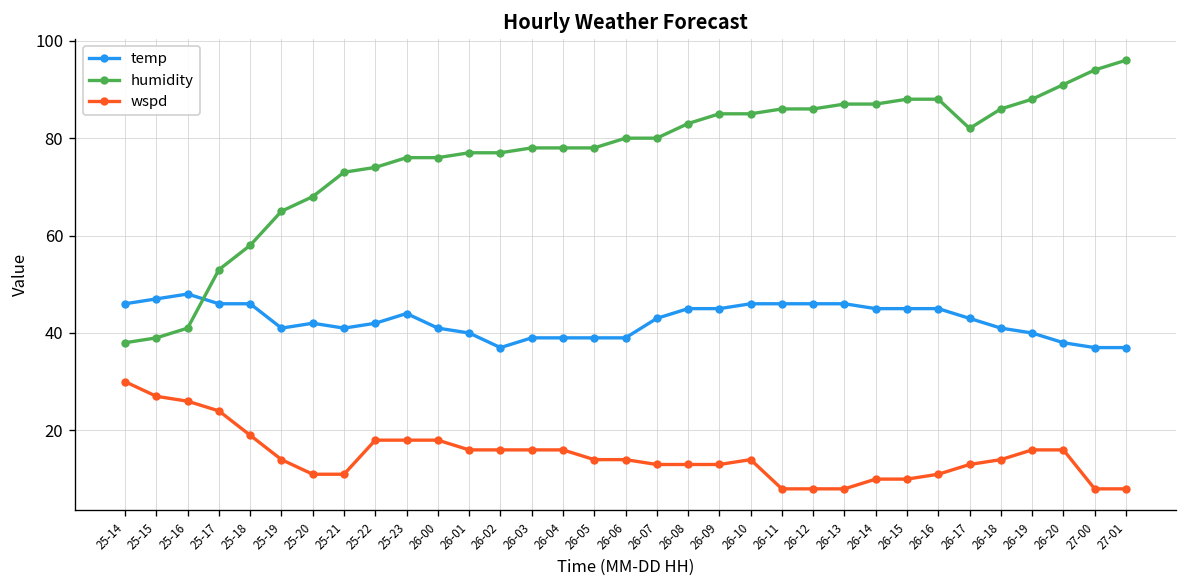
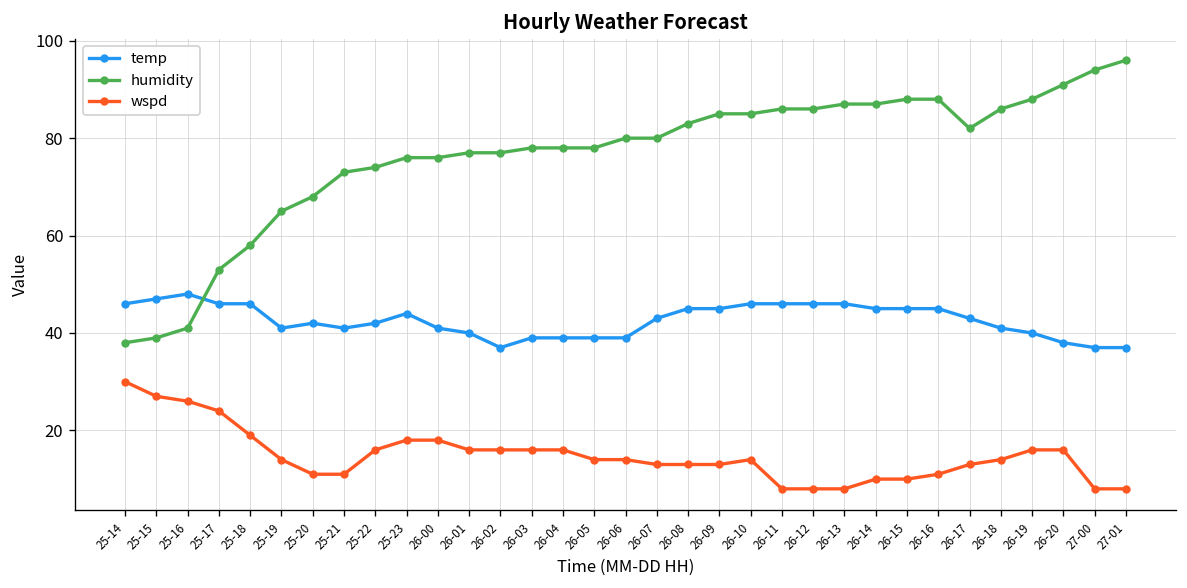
  {
    "temp": {
      "25-14": 46,
      "25-15": 47,
      "25-16": 48,
      "25-17": 46,
      "25-18": 46,
      "25-19": 41,
      "25-20": 42,
      "25-21": 41,
      "25-22": 42,
      "25-23": 44,
      "26-00": 41,
      "26-01": 40,
      "26-02": 37,
      "26-03": 39,
      "26-04": 39,
      "26-05": 39,
      "26-06": 39,
      "26-07": 43,
      "26-08": 45,
      "26-09": 45,
      "26-10": 46,
      "26-11": 46,
      "26-12": 46,
      "26-13": 46,
      "26-14": 45,
      "26-15": 45,
      "26-16": 45,
      "26-17": 43,
      "26-18": 41,
      "26-19": 40,
      "26-20": 38,
      "27-00": 37,
      "27-01": 37
    },
    "humidity": {
      "25-14": 38,
      "25-15": 39,
      "25-16": 41,
      "25-17": 53,
      "25-18": 58,
      "25-19": 65,
      "25-20": 68,
      "25-21": 73,
      "25-22": 74,
      "25-23": 76,
      "26-00": 76,
      "26-01": 77,
      "26-02": 77,
      "26-03": 78,
      "26-04": 78,
      "26-05": 78,
      "26-06": 80,
      "26-07": 80,
      "26-08": 83,
      "26-09": 85,
      "26-10": 85,
      "26-11": 86,
      "26-12": 86,
      "26-13": 87,
      "26-14": 87,
      "26-15": 88,
      "26-16": 88,
      "26-17": 82,
      "26-18": 86,
      "26-19": 88,
      "26-20": 91,
      "27-00": 94,
      "27-01": 96
    },
    "wspd": {
      "25-14": 30,
      "25-15": 27,
      "25-16": 26,
      "25-17": 24,
      "25-18": 19,
      "25-19": 14,
      "25-20": 11,
      "25-21": 11,
-     "25-22": 18,
+     "25-22": 16,
      "25-23": 18,
      "26-00": 18,
      "26-01": 16,
      "26-02": 16,
      "26-03": 16,
      "26-04": 16,
      "26-05": 14,
      "26-06": 14,
      "26-07": 13,
      "26-08": 13,
      "26-09": 13,
      "26-10": 14,
      "26-11": 8,
      "26-12": 8,
      "26-13": 8,
      "26-14": 10,
      "26-15": 10,
      "26-16": 11,
      "26-17": 13,
      "26-18": 14,
      "26-19": 16,
      "26-20": 16,
      "27-00": 8,
      "27-01": 8
    }
  }
